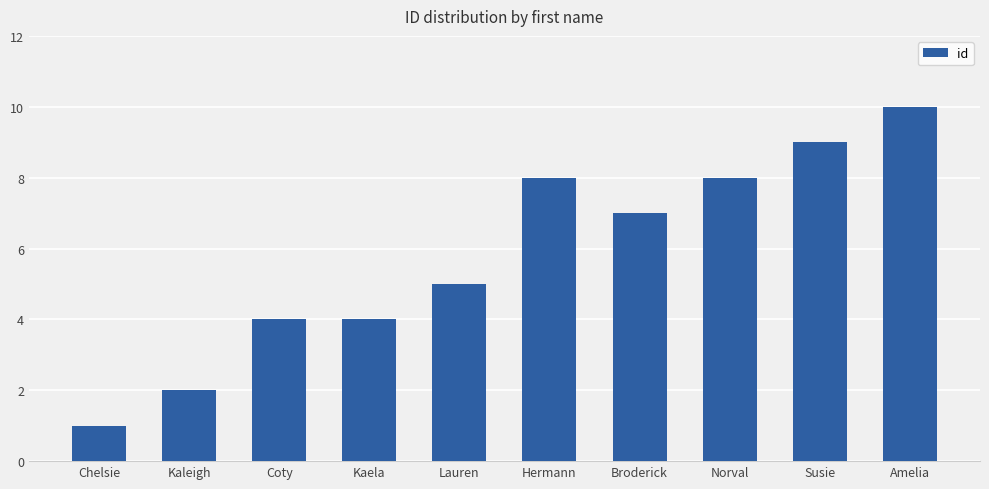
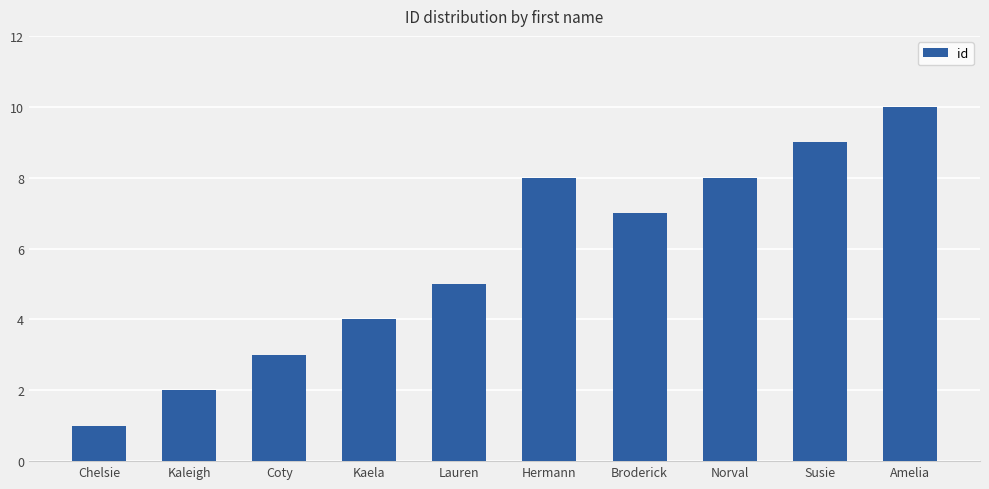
  {
    "Chelsie": 1,
    "Kaleigh": 2,
-   "Coty": 4,
+   "Coty": 3,
    "Kaela": 4,
    "Lauren": 5,
    "Hermann": 8,
    "Broderick": 7,
    "Norval": 8,
    "Susie": 9,
    "Amelia": 10
  }
